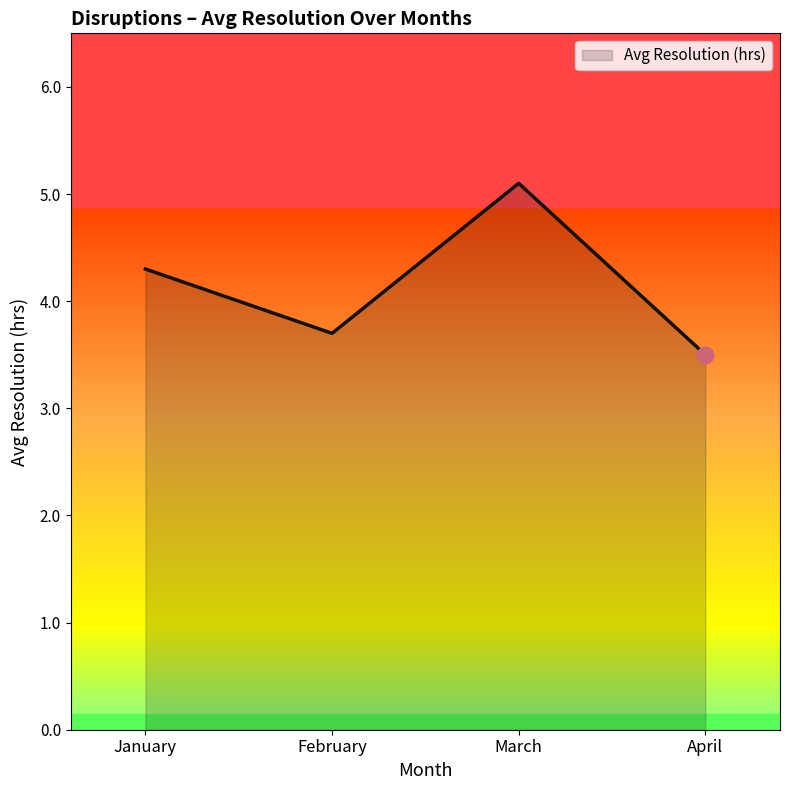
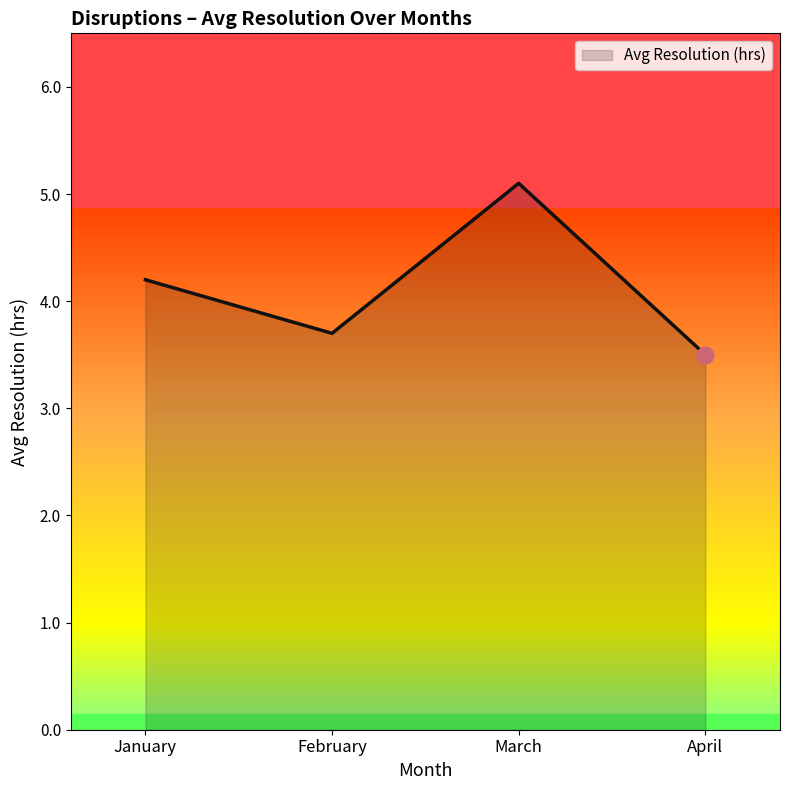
  {
    "Avg Resolution (hrs)": {
-     "January": 4.3,
+     "January": 4.2,
      "February": 3.7,
      "March": 5.1
    }
  }
